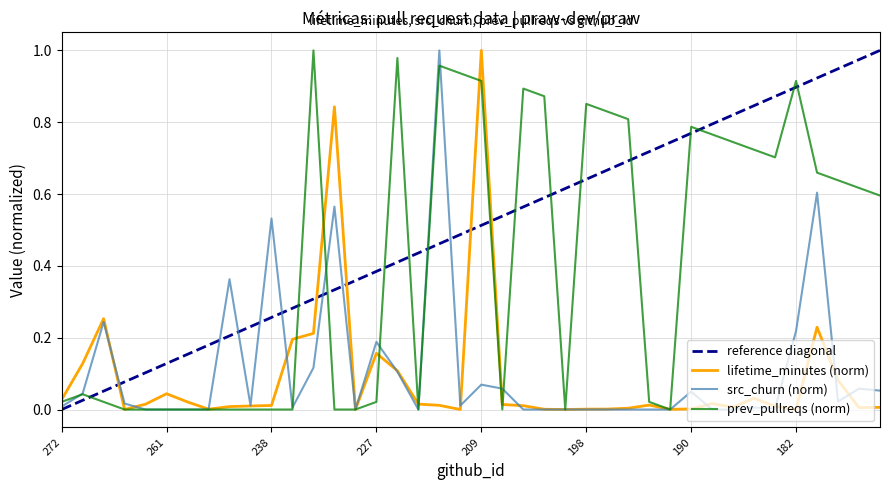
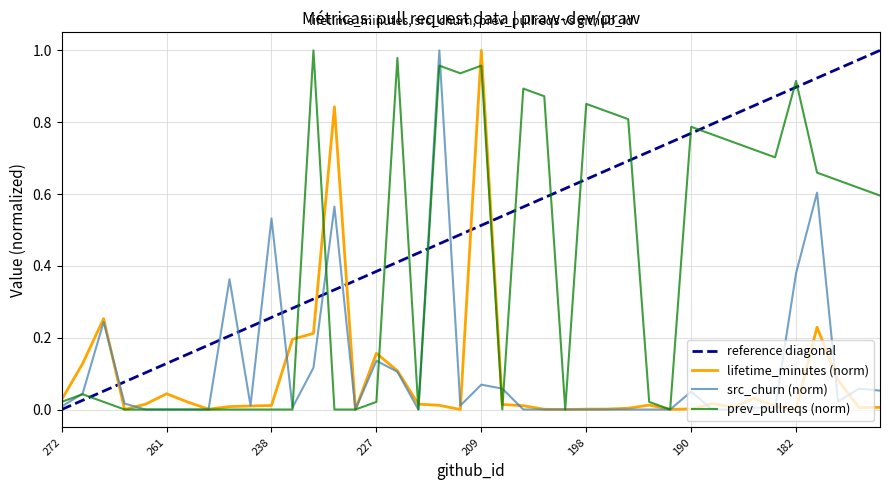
  {
    "reference diagonal": {
      "272": 0.00
    },
    "lifetime_minutes (norm)": {
      "261": 0.04,
      "238": 0.01,
      "227": 0.16,
      "209": 1.00
    },
    "src_churn (norm)": {
      "272": 0.01,
      "238": 0.53,
-     "227": 0.19,
+     "227": 0.14,
      "209": 0.07,
-     "182": 0.22
+     "182": 0.38
    },
    "prev_pullreqs (norm)": {
      "238": 0.00,
      "227": 0.02,
-     "209": 0.91,
+     "209": 0.96,
      "198": 0.85,
      "190": 0.79,
      "182": 0.91
    }
  }
